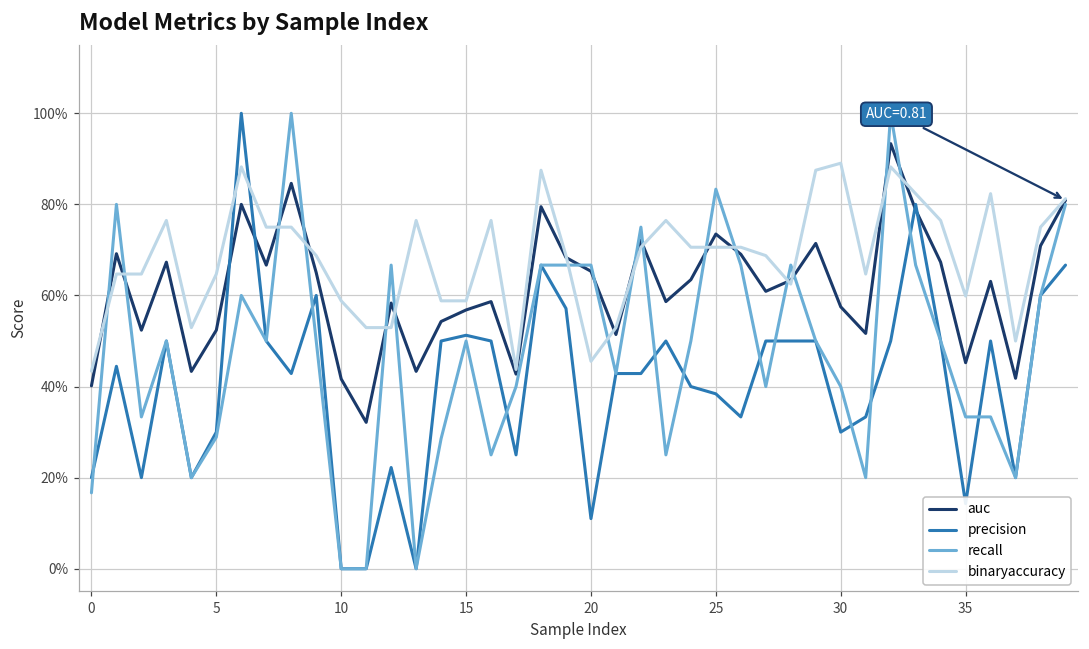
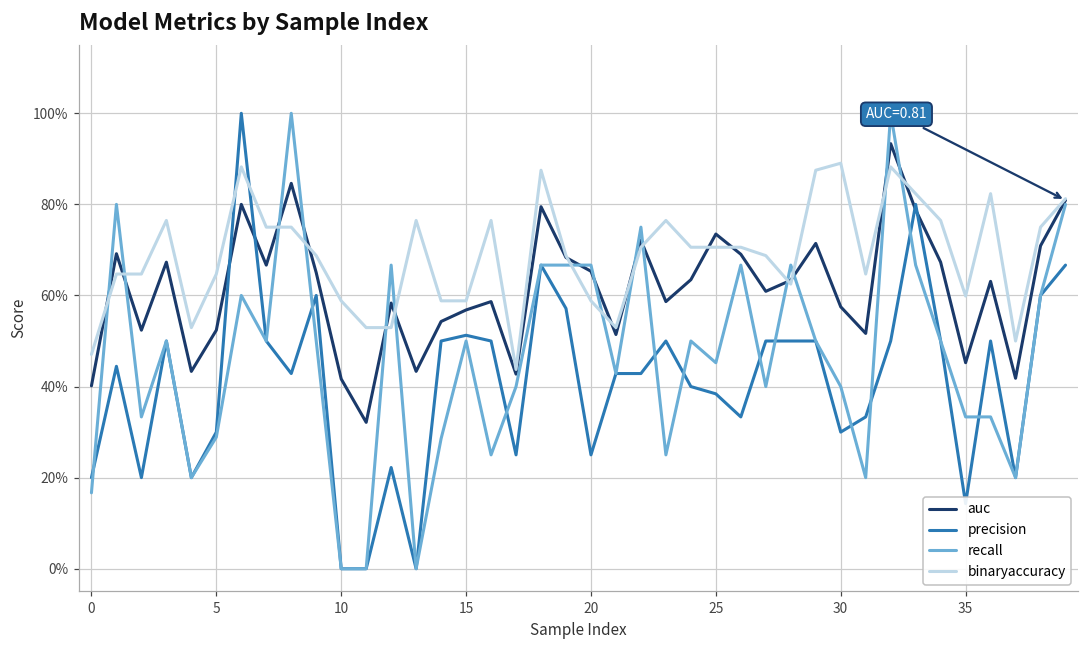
  {
    "auc": {
      "0": "40%",
      "5": "52%",
      "10": "42%",
      "15": "57%",
      "20": "65%",
      "25": "73%",
      "30": "58%",
      "35": "45%"
    },
    "precision": {
      "0": "20%",
      "5": "30%",
      "15": "51%",
-     "20": "11%",
+     "20": "25%",
      "25": "38%",
      "30": "30%"
    },
    "recall": {
      "0": "17%",
      "5": "29%",
      "15": "50%",
      "20": "67%",
-     "25": "83%",
+     "25": "45%",
      "30": "40%",
      "35": "33%"
    },
    "binaryaccuracy": {
-     "0": "43%",
+     "0": "47%",
      "5": "65%",
      "10": "59%",
      "15": "59%",
-     "20": "46%",
+     "20": "59%",
      "25": "71%",
      "30": "89%",
      "35": "60%"
    }
  }
